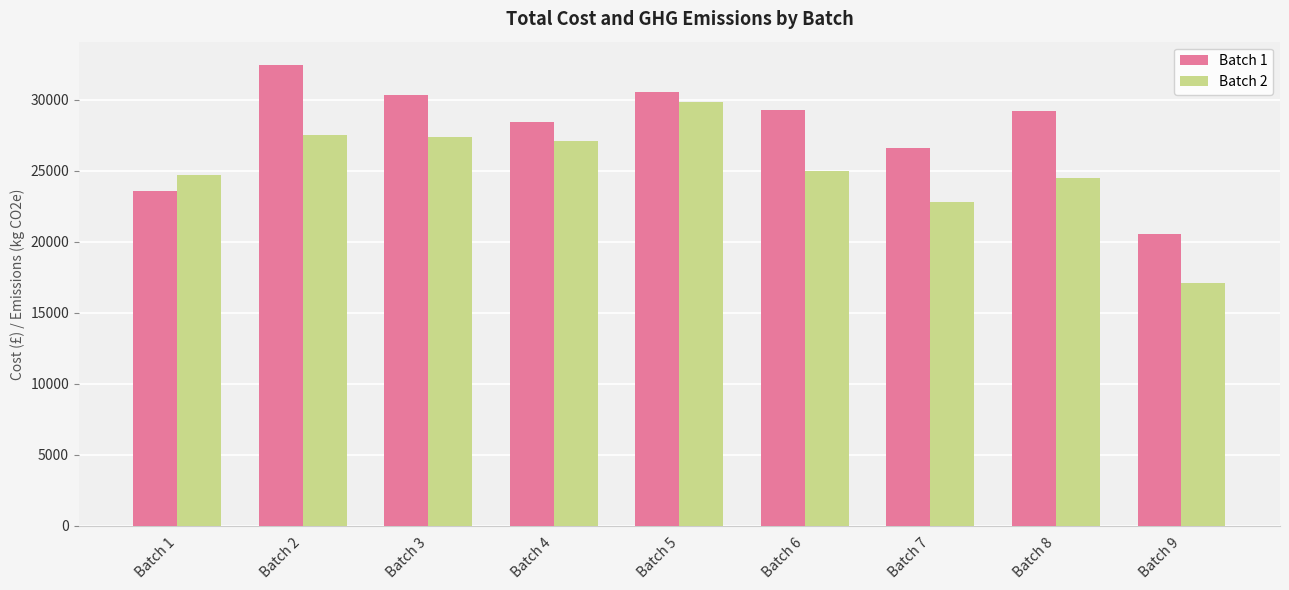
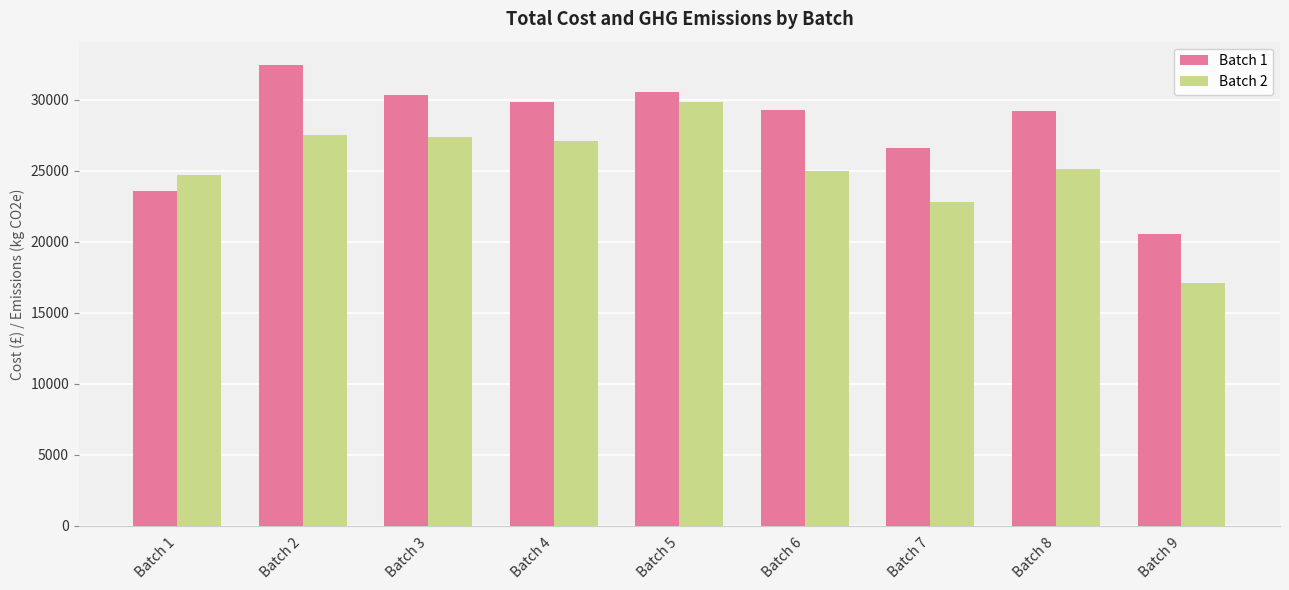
  {
    "Batch 1": {
      "Batch 1": 23600,
      "Batch 2": 32500,
      "Batch 3": 30300,
-     "Batch 4": 28400,
+     "Batch 4": 29900,
      "Batch 5": 30500,
      "Batch 6": 29300,
      "Batch 7": 26600,
      "Batch 8": 29200,
      "Batch 9": 20500
    },
    "Batch 2": {
      "Batch 1": 24700,
      "Batch 2": 27500,
      "Batch 3": 27400,
      "Batch 4": 27100,
      "Batch 5": 29900,
      "Batch 6": 25000,
      "Batch 7": 22800,
-     "Batch 8": 24500,
+     "Batch 8": 25100,
      "Batch 9": 17100
    }
  }
